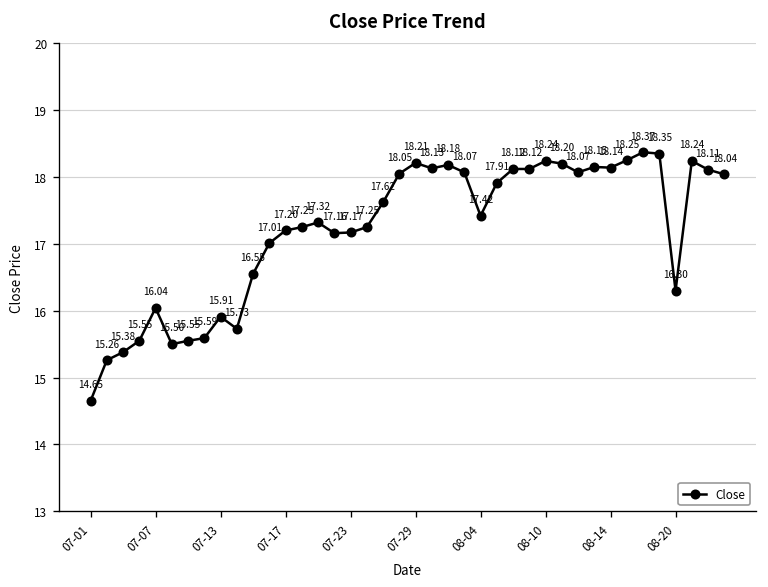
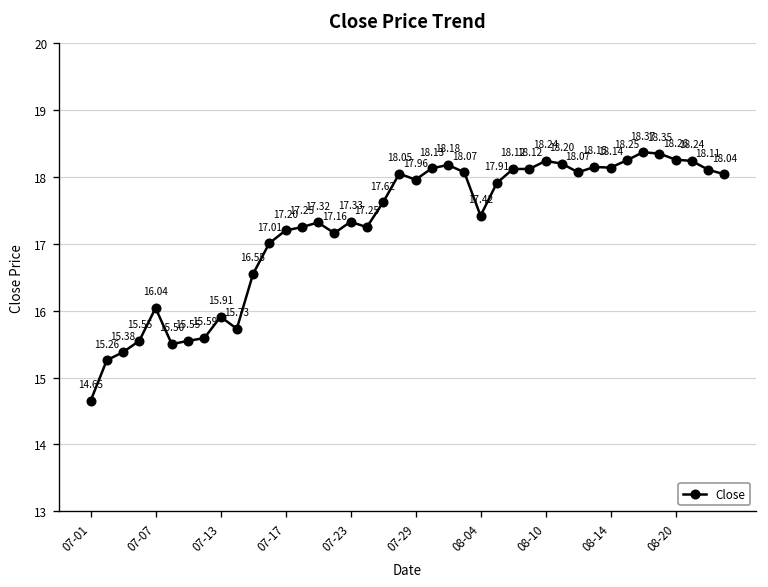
  {
    "07-01": 14.65,
    "07-07": 16.04,
    "07-13": 15.91,
-   "07-23": 17.17,
-   "07-29": 18.21,
+   "07-23": 17.33,
+   "07-29": 17.96,
    "08-04": 17.42,
-   "08-20": 16.30
+   "08-20": 18.26
  }
